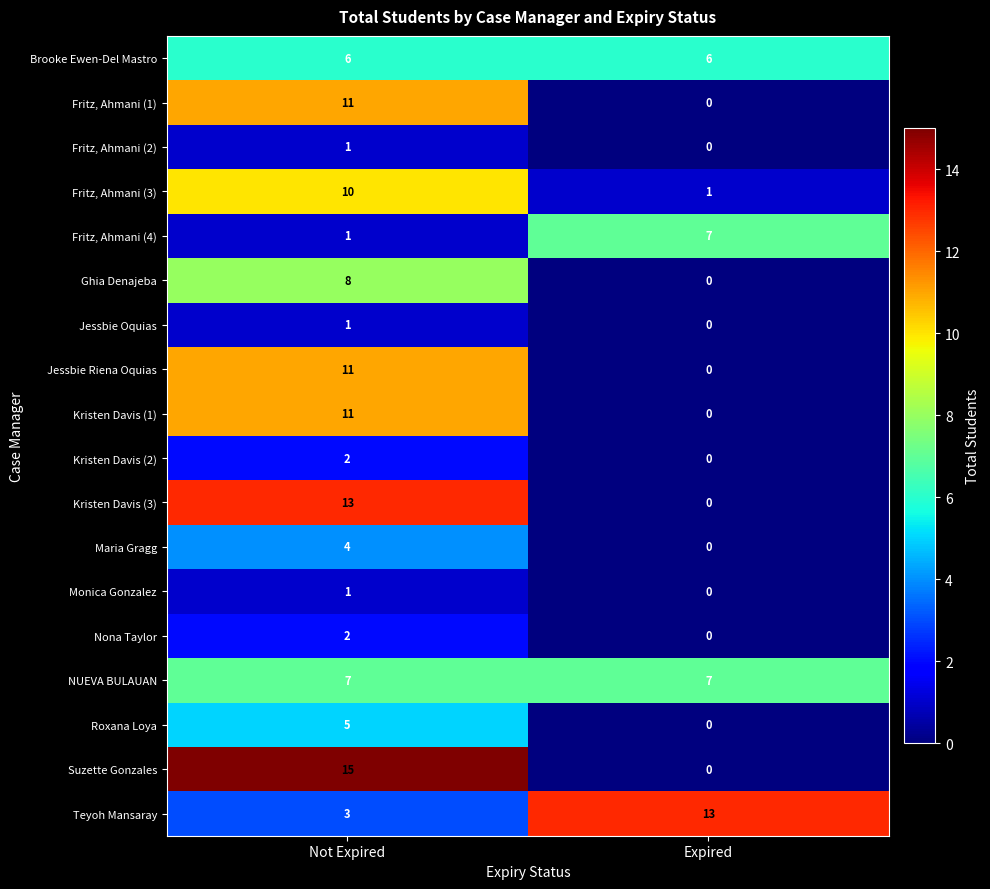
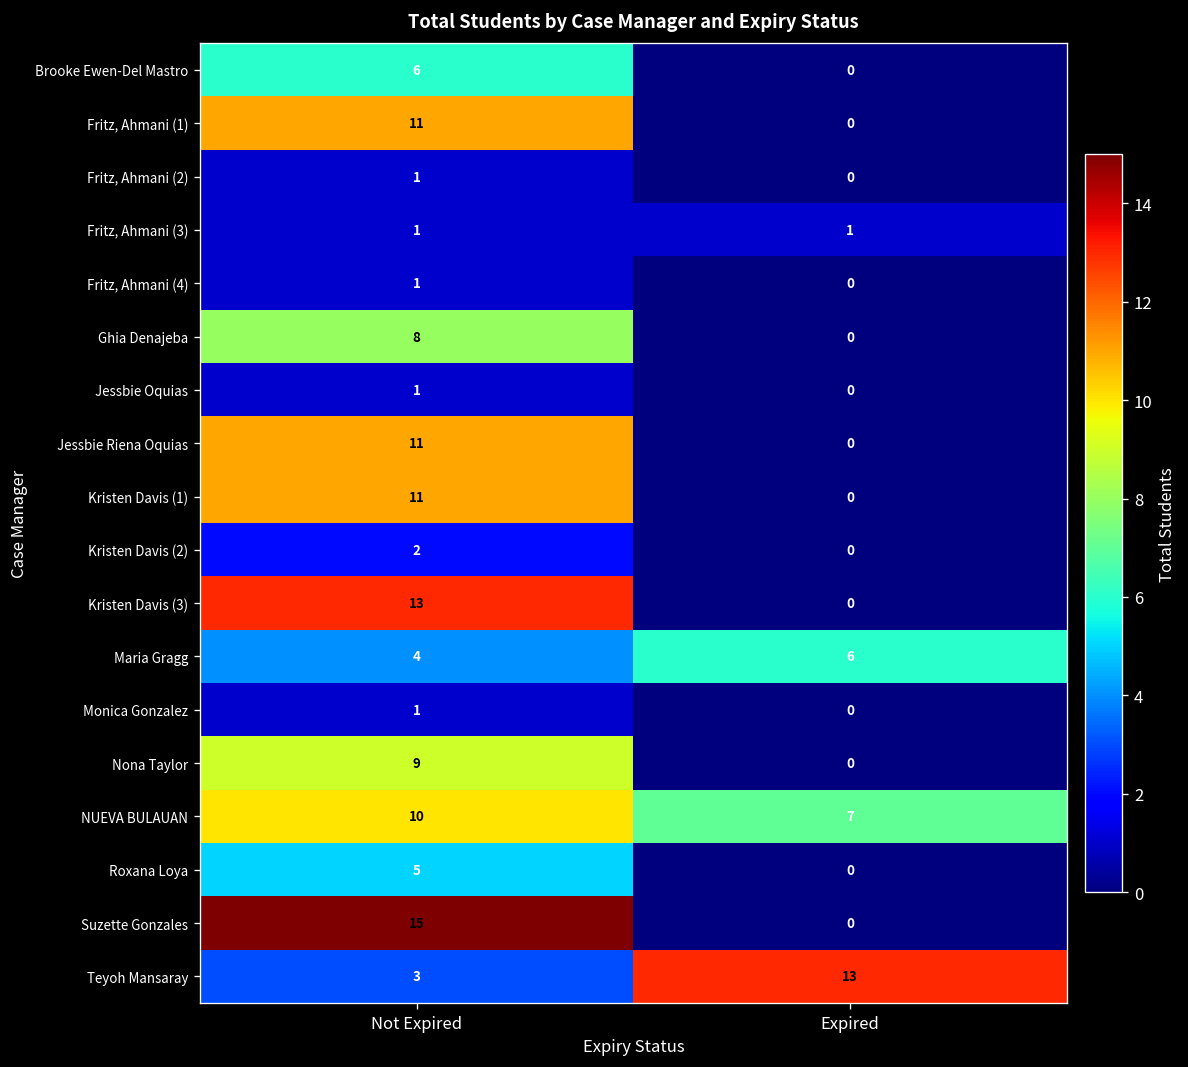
  {
    "Brooke Ewen-Del Mastro": {
      "Not Expired": 6,
-     "Expired": 6
+     "Expired": 0
    },
    "Fritz, Ahmani (1)": {
      "Not Expired": 11,
      "Expired": 0
    },
    "Fritz, Ahmani (2)": {
      "Not Expired": 1,
      "Expired": 0
    },
    "Fritz, Ahmani (3)": {
-     "Not Expired": 10,
+     "Not Expired": 1,
      "Expired": 1
    },
    "Fritz, Ahmani (4)": {
      "Not Expired": 1,
-     "Expired": 7
+     "Expired": 0
    },
    "Ghia Denajeba": {
      "Not Expired": 8,
      "Expired": 0
    },
    "Jessbie Oquias": {
      "Not Expired": 1,
      "Expired": 0
    },
    "Jessbie Riena Oquias": {
      "Not Expired": 11,
      "Expired": 0
    },
    "Kristen Davis (1)": {
      "Not Expired": 11,
      "Expired": 0
    },
    "Kristen Davis (2)": {
      "Not Expired": 2,
      "Expired": 0
    },
    "Kristen Davis (3)": {
      "Not Expired": 13,
      "Expired": 0
    },
    "Maria Gragg": {
      "Not Expired": 4,
-     "Expired": 0
+     "Expired": 6
    },
    "Monica Gonzalez": {
      "Not Expired": 1,
      "Expired": 0
    },
    "Nona Taylor": {
-     "Not Expired": 2,
+     "Not Expired": 9,
      "Expired": 0
    },
    "NUEVA BULAUAN": {
-     "Not Expired": 7,
+     "Not Expired": 10,
      "Expired": 7
    },
    "Roxana Loya": {
      "Not Expired": 5,
      "Expired": 0
    },
    "Suzette Gonzales": {
      "Not Expired": 15,
      "Expired": 0
    },
    "Teyoh Mansaray": {
      "Not Expired": 3,
      "Expired": 13
    }
  }
